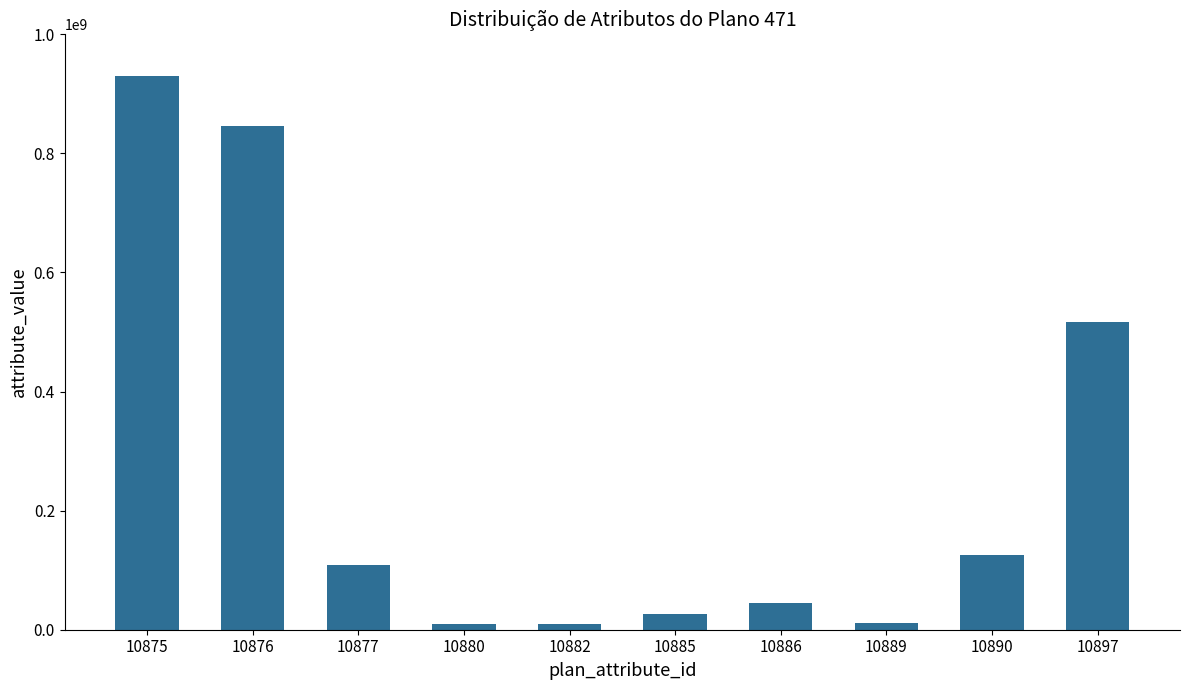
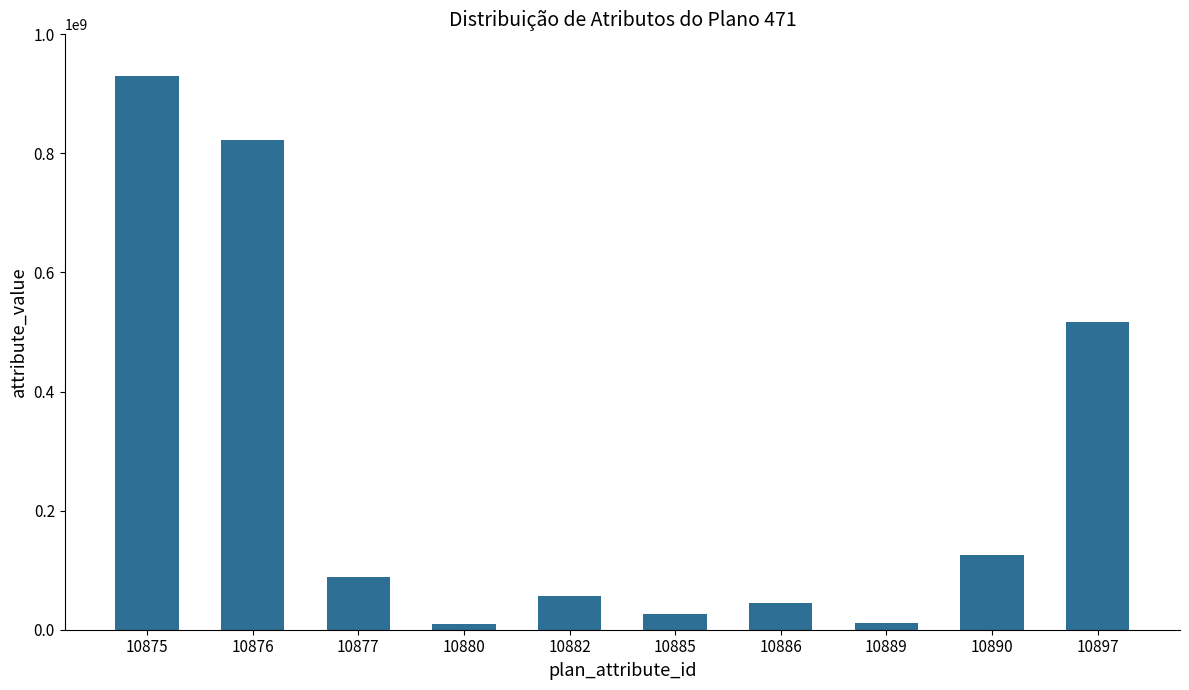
  {
    "10875": 930000000,
-   "10876": 850000000,
-   "10877": 110000000,
+   "10876": 820000000,
+   "10877": 90000000,
    "10880": 10000000,
-   "10882": 10000000,
+   "10882": 60000000,
    "10885": 30000000,
    "10886": 40000000,
    "10889": 10000000,
    "10890": 130000000,
    "10897": 520000000
  }
